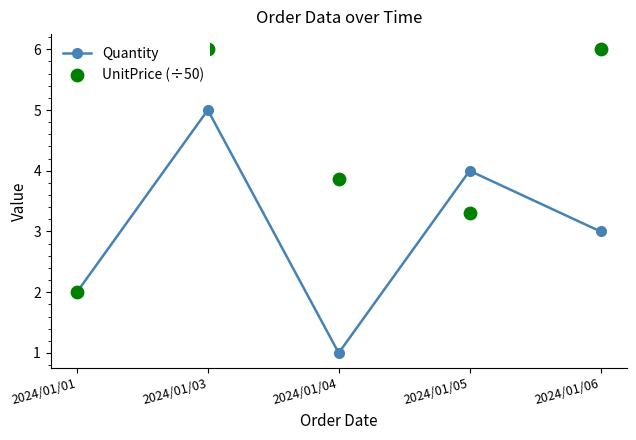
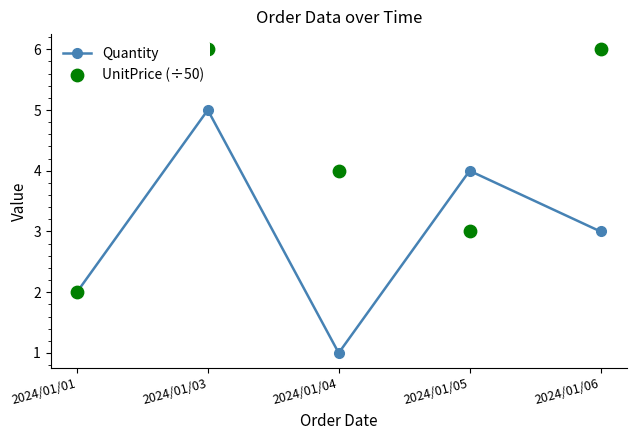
  {
    "Quantity": {
      "2024/01/03": 5.0,
      "2024/01/04": 1.0,
      "2024/01/05": 4.0,
      "2024/01/06": 3.0
    },
    "UnitPrice (÷50)": {
-     "2024/01/04": 3.9,
-     "2024/01/05": 3.3
+     "2024/01/04": 4.0,
+     "2024/01/05": 3.0
    }
  }
